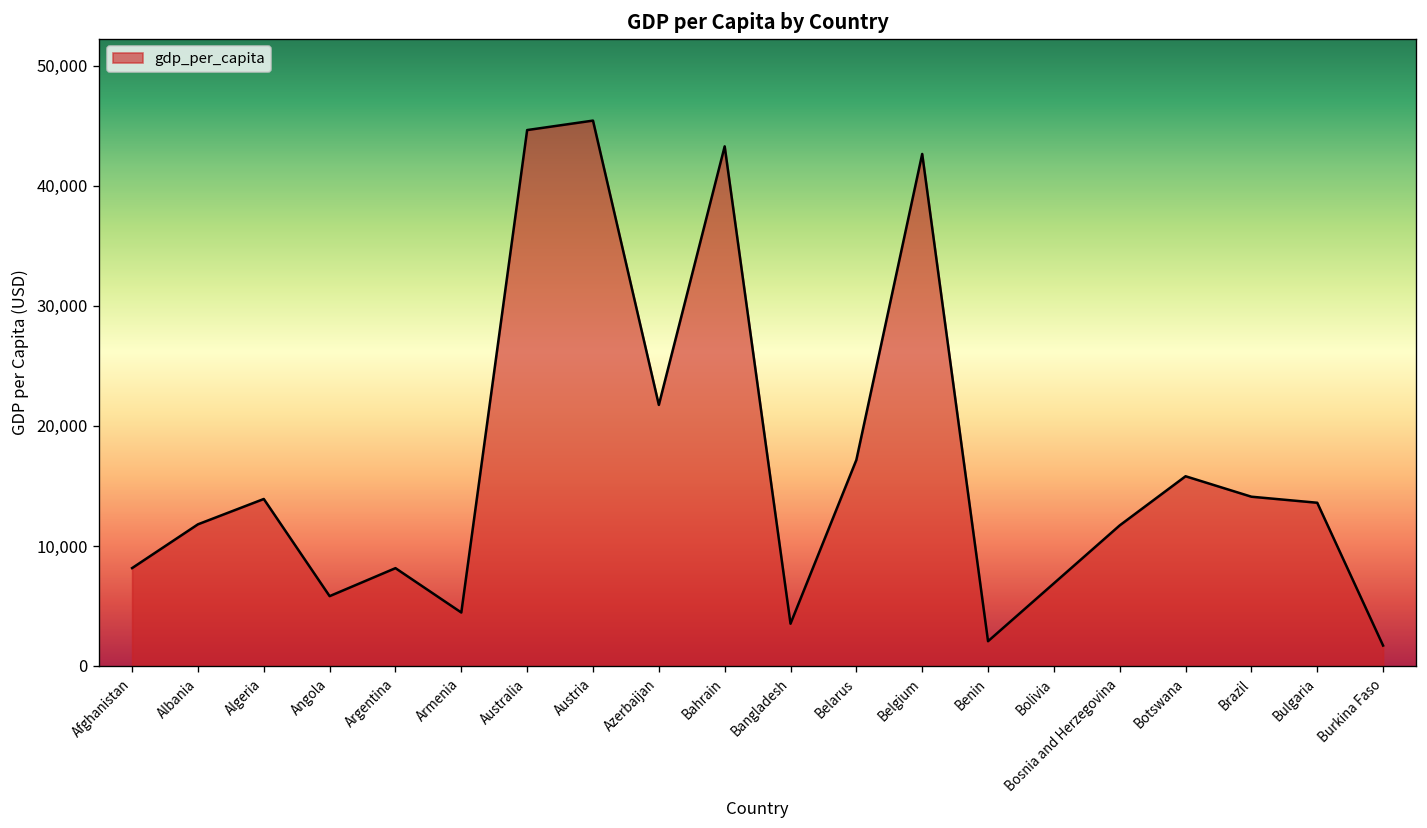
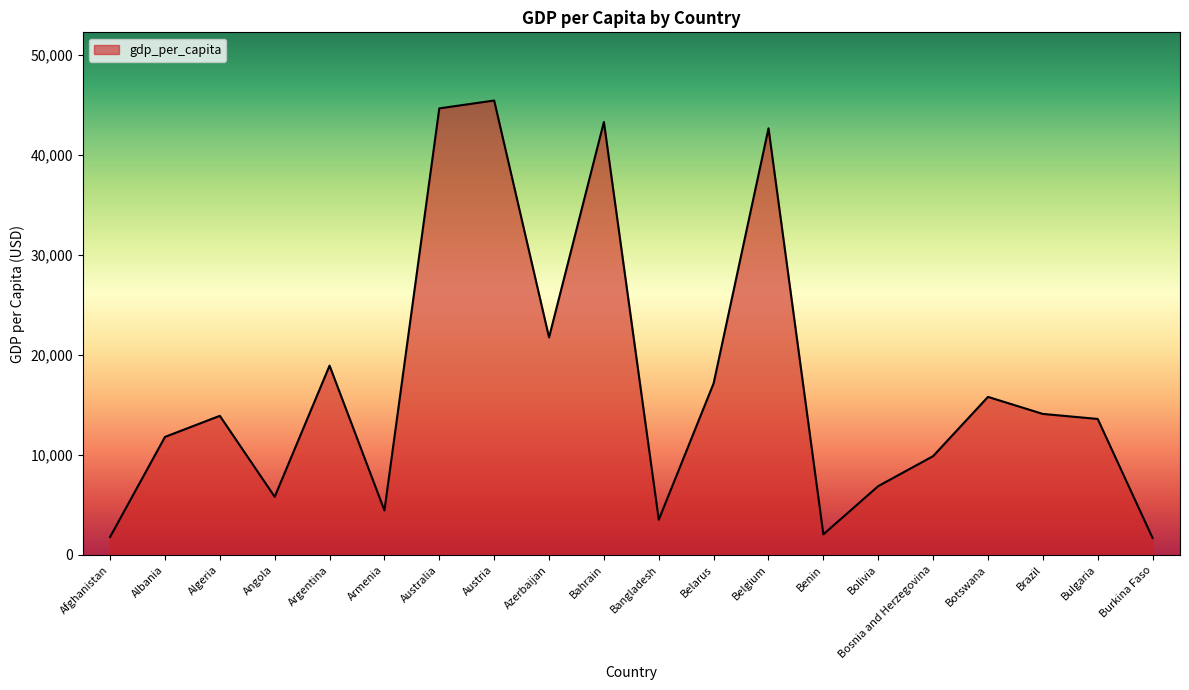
  {
-   "Afghanistan": "8,200",
+   "Afghanistan": "1,800",
    "Albania": "11,800",
    "Algeria": "13,900",
    "Angola": "5,800",
-   "Argentina": "8,200",
+   "Argentina": "18,900",
    "Armenia": "4,500",
    "Australia": "44,600",
    "Austria": "45,400",
    "Azerbaijan": "21,800",
    "Bahrain": "43,300",
    "Bangladesh": "3,500",
    "Belarus": "17,200",
    "Belgium": "42,700",
    "Benin": "2,100",
    "Bolivia": "6,900",
-   "Bosnia and Herzegovina": "11,700",
+   "Bosnia and Herzegovina": "9,900",
    "Botswana": "15,800",
    "Brazil": "14,100",
    "Bulgaria": "13,600",
    "Burkina Faso": "1,700"
  }
